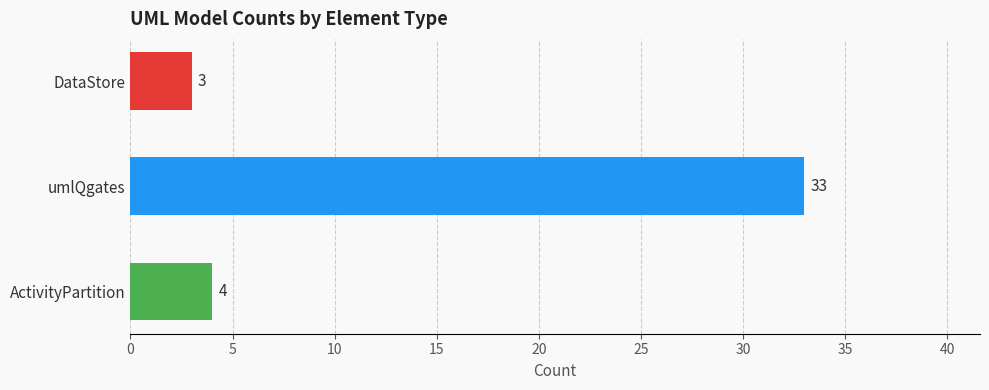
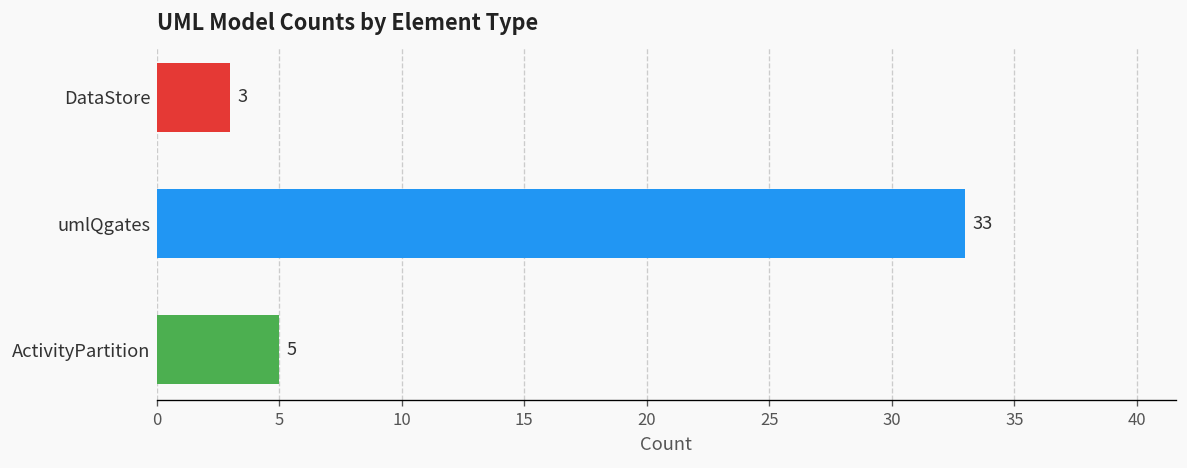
  {
    "DataStore": 3,
    "umlQgates": 33,
-   "ActivityPartition": 4
+   "ActivityPartition": 5
  }
